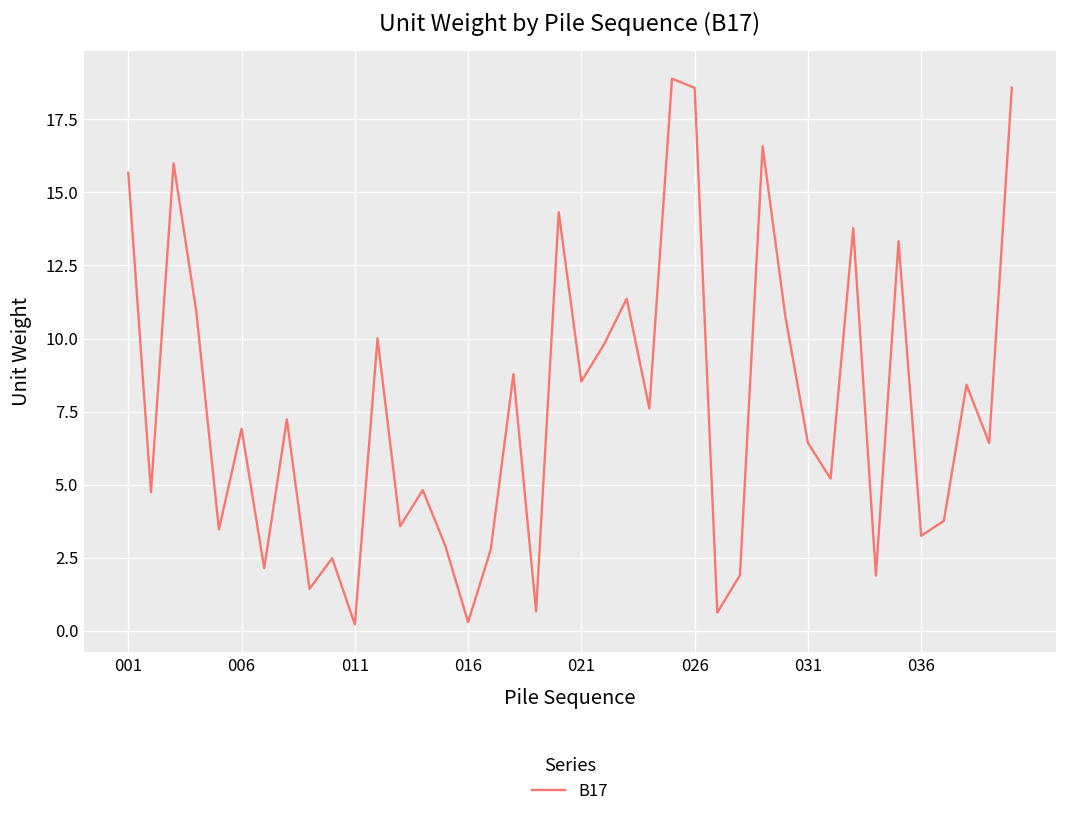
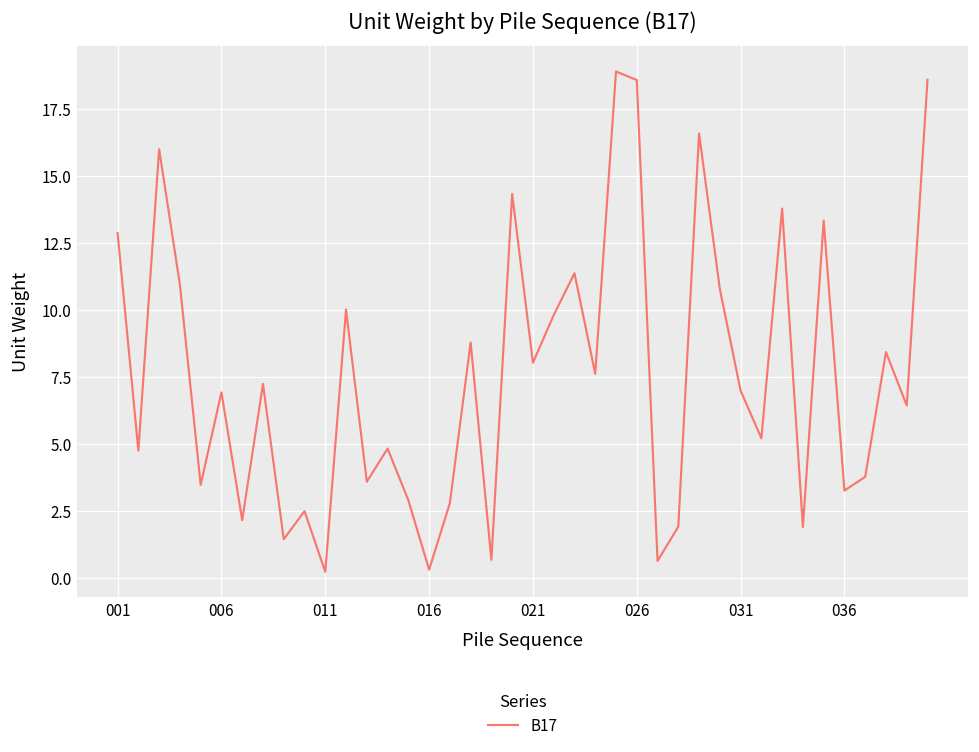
  {
-   "001": 15.7,
+   "001": 12.9,
    "006": 6.9,
    "011": 0.2,
    "016": 0.3,
-   "021": 8.5,
+   "021": 8.0,
    "026": 18.6,
-   "031": 6.4,
+   "031": 7.0,
    "036": 3.3
  }
